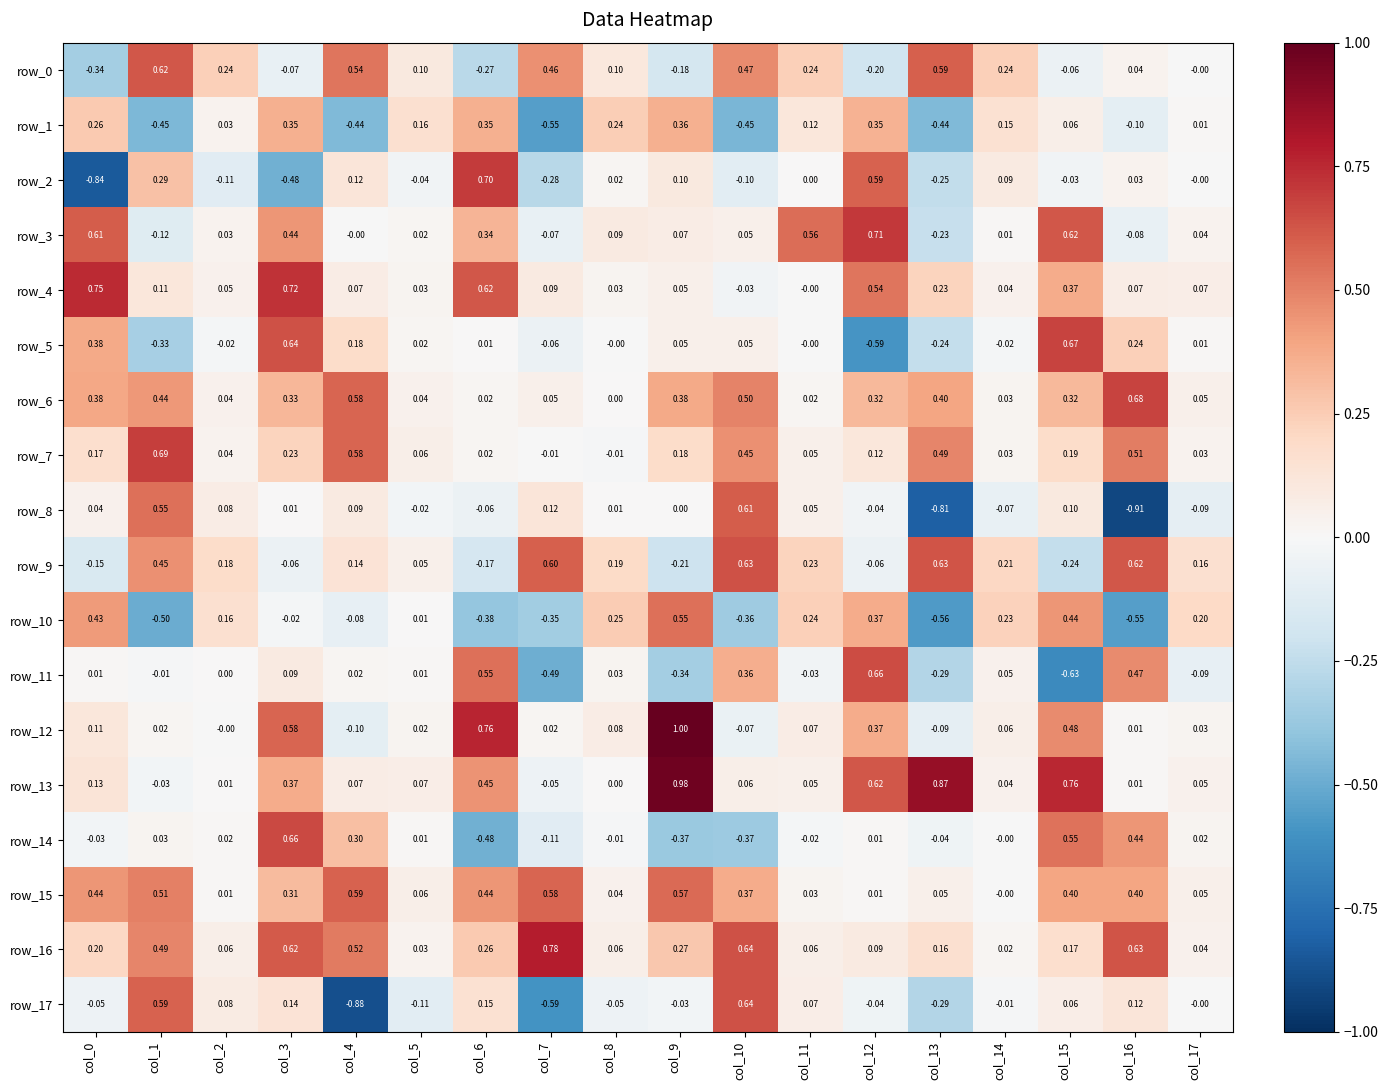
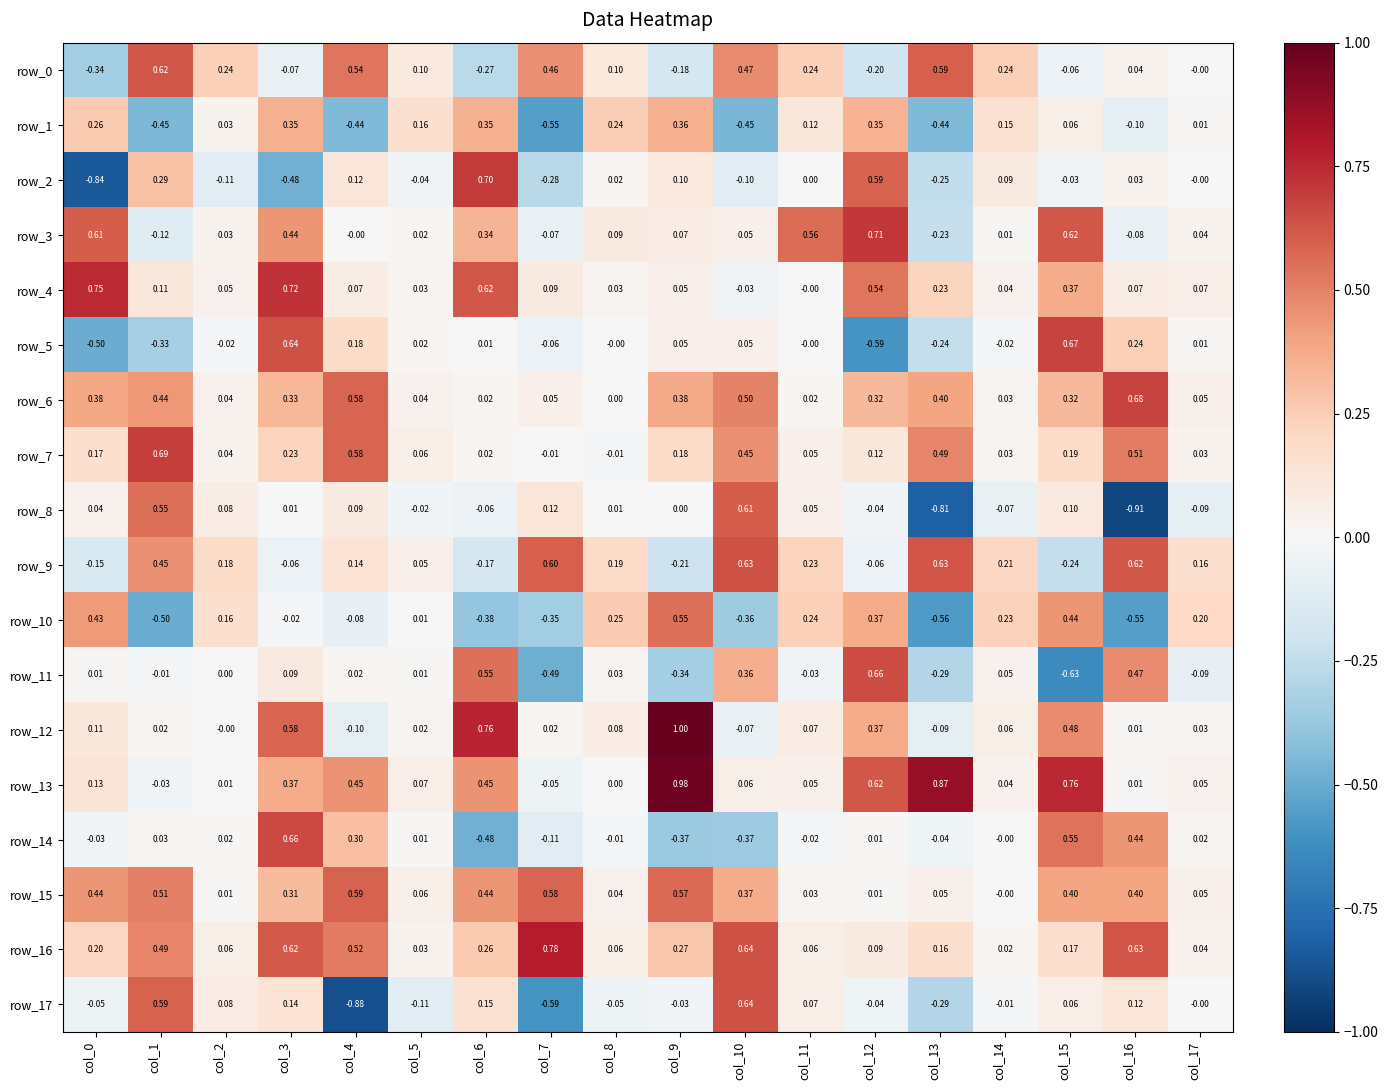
  {
    "row_5": {
-     "col_0": 0.38,
+     "col_0": -0.50,
      "col_1": -0.33,
      "col_2": -0.02,
      "col_3": 0.64,
      "col_4": 0.18,
      "col_5": 0.02,
      "col_6": 0.01,
      "col_7": -0.06,
      "col_8": -0.00,
      "col_9": 0.05,
      "col_10": 0.05,
      "col_11": -0.00,
      "col_12": -0.59,
      "col_13": -0.24,
      "col_14": -0.02,
      "col_15": 0.67,
      "col_16": 0.24,
      "col_17": 0.01
    },
    "row_13": {
      "col_0": 0.13,
      "col_1": -0.03,
      "col_2": 0.01,
      "col_3": 0.37,
-     "col_4": 0.07,
+     "col_4": 0.45,
      "col_5": 0.07,
      "col_6": 0.45,
      "col_7": -0.05,
      "col_8": 0.00,
      "col_9": 0.98,
      "col_10": 0.06,
      "col_11": 0.05,
      "col_12": 0.62,
      "col_13": 0.87,
      "col_14": 0.04,
      "col_15": 0.76,
      "col_16": 0.01,
      "col_17": 0.05
    }
  }
